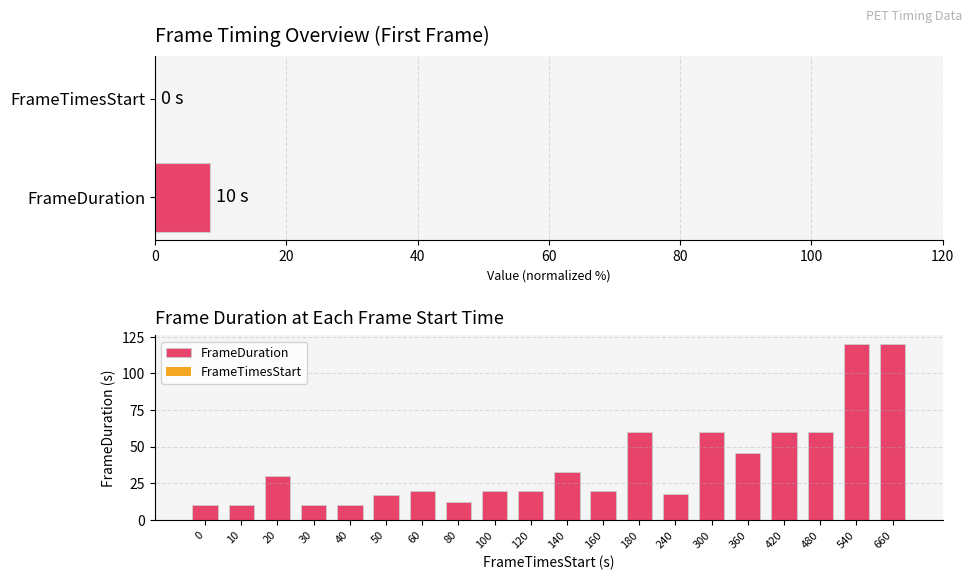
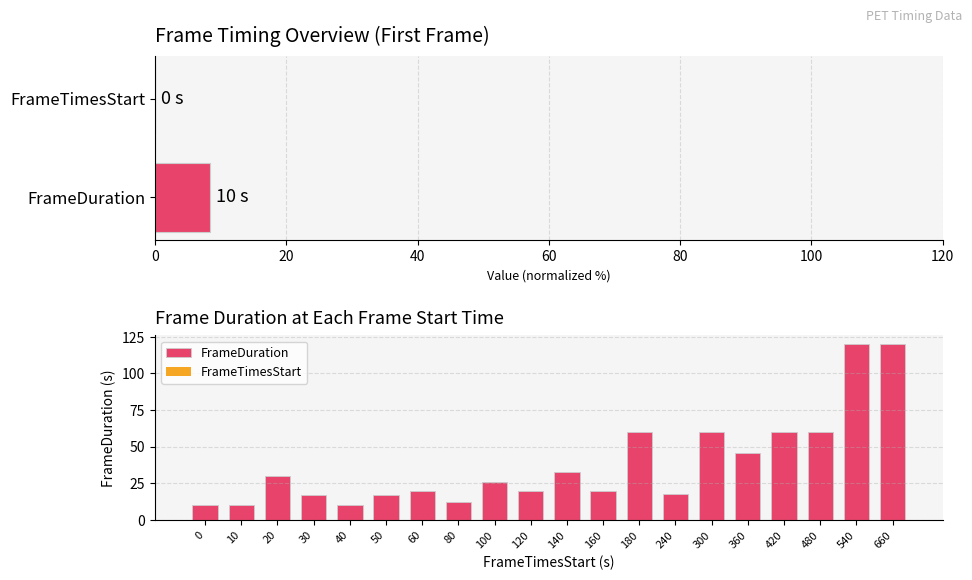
  {
    "Frame Timing Overview (First Frame)": {
      "FrameTimesStart": 0
    },
    "Frame Duration at Each Frame Start Time": {
      "FrameDuration": {
        "0": 10,
        "10": 10,
        "20": 30,
-       "30": 10,
+       "30": 17,
        "40": 10,
        "50": 17,
        "60": 20,
        "80": 12,
-       "100": 20,
+       "100": 26,
        "120": 20,
        "140": 33,
        "160": 20,
        "180": 60,
        "240": 18,
        "300": 60,
        "360": 46,
        "420": 60,
        "480": 60,
        "540": 120,
        "660": 120
      },
      "FrameTimesStart": {
        "0": 0,
        "10": 0,
        "20": 0,
        "30": 0,
        "40": 0,
        "50": 0,
        "60": 0,
        "80": 0,
        "100": 0,
        "120": 0,
        "140": 0,
        "160": 0,
        "180": 0,
        "240": 0,
        "300": 0,
        "360": 0,
        "420": 0,
        "480": 0,
        "540": 0,
        "660": 0
      }
    }
  }
